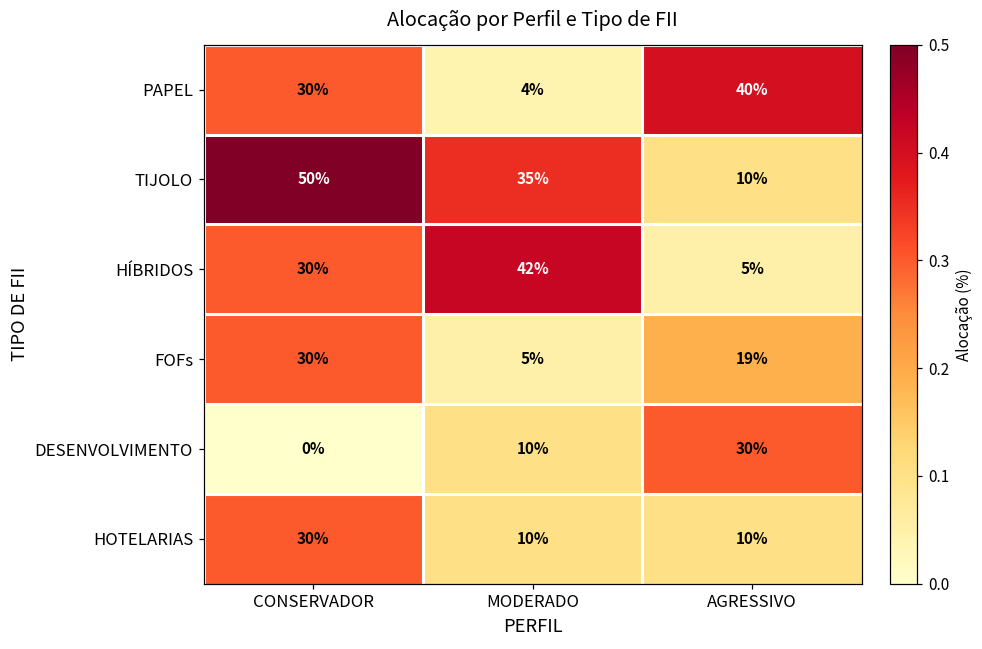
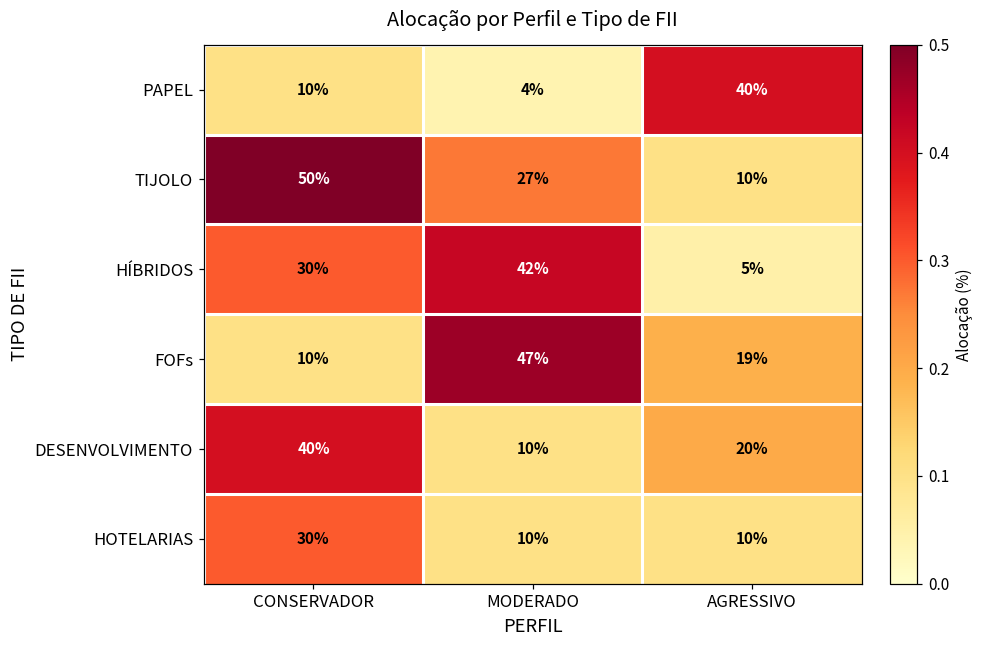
  {
    "PAPEL": {
-     "CONSERVADOR": "30%",
+     "CONSERVADOR": "10%",
      "MODERADO": "4%",
      "AGRESSIVO": "40%"
    },
    "TIJOLO": {
      "CONSERVADOR": "50%",
-     "MODERADO": "35%",
+     "MODERADO": "27%",
      "AGRESSIVO": "10%"
    },
    "HÍBRIDOS": {
      "CONSERVADOR": "30%",
      "MODERADO": "42%",
      "AGRESSIVO": "5%"
    },
    "FOFs": {
-     "CONSERVADOR": "30%",
-     "MODERADO": "5%",
+     "CONSERVADOR": "10%",
+     "MODERADO": "47%",
      "AGRESSIVO": "19%"
    },
    "DESENVOLVIMENTO": {
-     "CONSERVADOR": "0%",
+     "CONSERVADOR": "40%",
      "MODERADO": "10%",
-     "AGRESSIVO": "30%"
+     "AGRESSIVO": "20%"
    },
    "HOTELARIAS": {
      "CONSERVADOR": "30%",
      "MODERADO": "10%",
      "AGRESSIVO": "10%"
    }
  }
